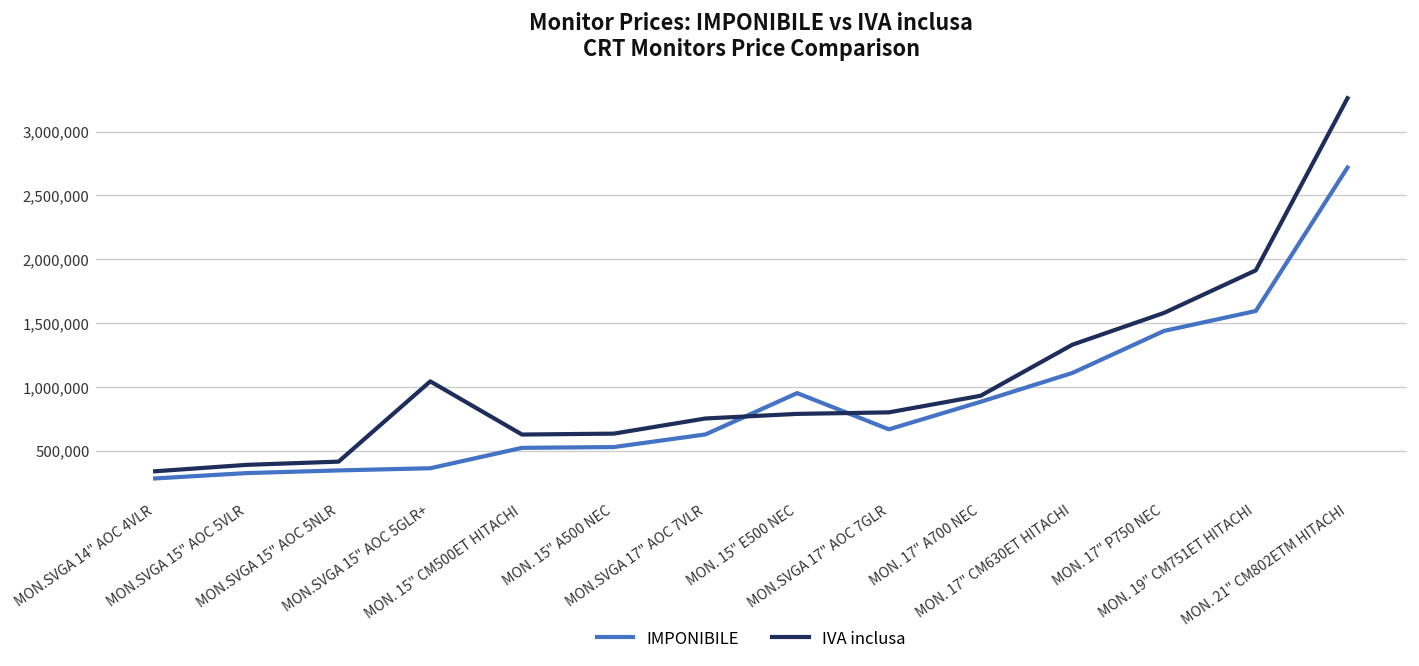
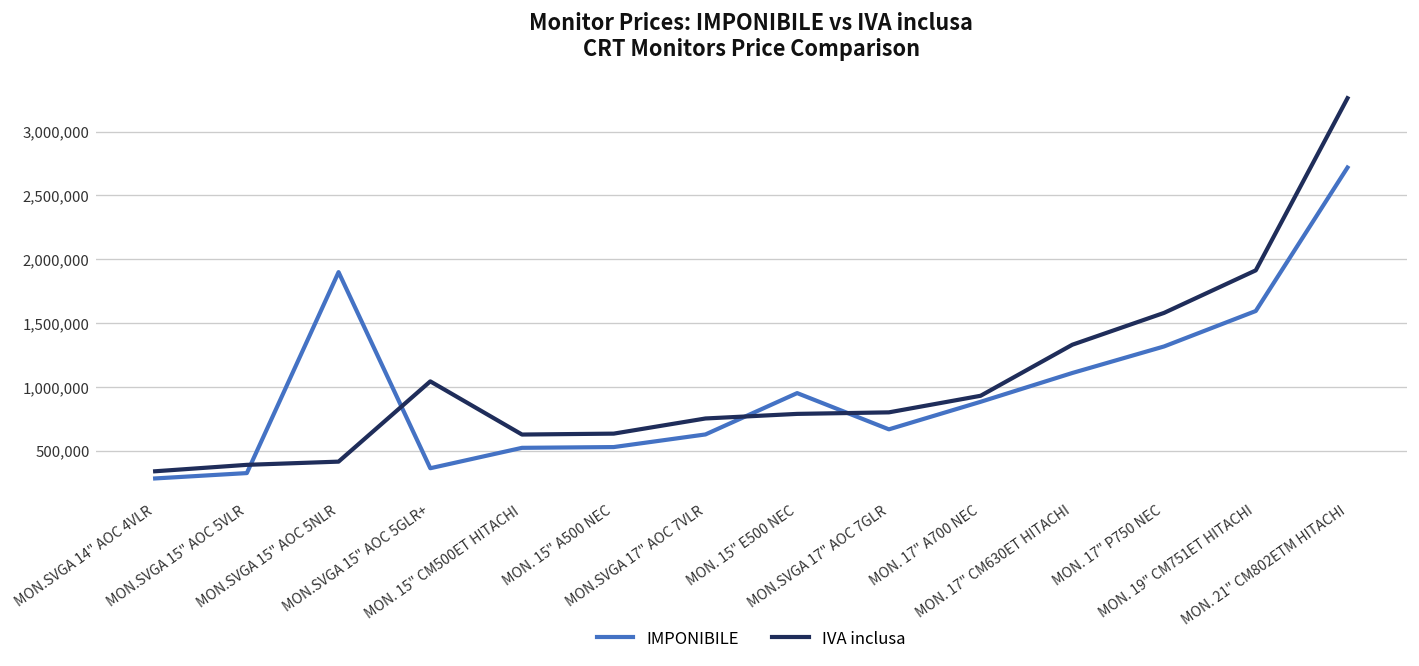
  {
    "IMPONIBILE": {
      "MON.SVGA 14\" AOC 4VLR": "280,000",
      "MON.SVGA 15\" AOC 5VLR": "320,000",
-     "MON.SVGA 15\" AOC 5NLR": "340,000",
+     "MON.SVGA 15\" AOC 5NLR": "1,900,000",
      "MON.SVGA 15\" AOC 5GLR+": "360,000",
      "MON. 15\" CM500ET HITACHI": "520,000",
      "MON. 15\" A500 NEC": "530,000",
      "MON.SVGA 17\" AOC 7VLR": "630,000",
      "MON. 15\" E500 NEC": "950,000",
      "MON.SVGA 17\" AOC 7GLR": "670,000",
      "MON. 17\" A700 NEC": "880,000",
      "MON. 17\" CM630ET HITACHI": "1,110,000",
-     "MON. 17\" P750 NEC": "1,440,000",
+     "MON. 17\" P750 NEC": "1,320,000",
      "MON. 19\" CM751ET HITACHI": "1,590,000",
      "MON. 21\" CM802ETM HITACHI": "2,720,000"
    },
    "IVA inclusa": {
      "MON.SVGA 14\" AOC 4VLR": "340,000",
      "MON.SVGA 15\" AOC 5VLR": "390,000",
      "MON.SVGA 15\" AOC 5NLR": "410,000",
      "MON.SVGA 15\" AOC 5GLR+": "1,040,000",
      "MON. 15\" CM500ET HITACHI": "630,000",
      "MON. 15\" A500 NEC": "630,000",
      "MON.SVGA 17\" AOC 7VLR": "750,000",
      "MON. 15\" E500 NEC": "790,000",
      "MON.SVGA 17\" AOC 7GLR": "800,000",
      "MON. 17\" A700 NEC": "930,000",
      "MON. 17\" CM630ET HITACHI": "1,330,000",
      "MON. 17\" P750 NEC": "1,580,000",
      "MON. 19\" CM751ET HITACHI": "1,910,000",
      "MON. 21\" CM802ETM HITACHI": "3,260,000"
    }
  }
